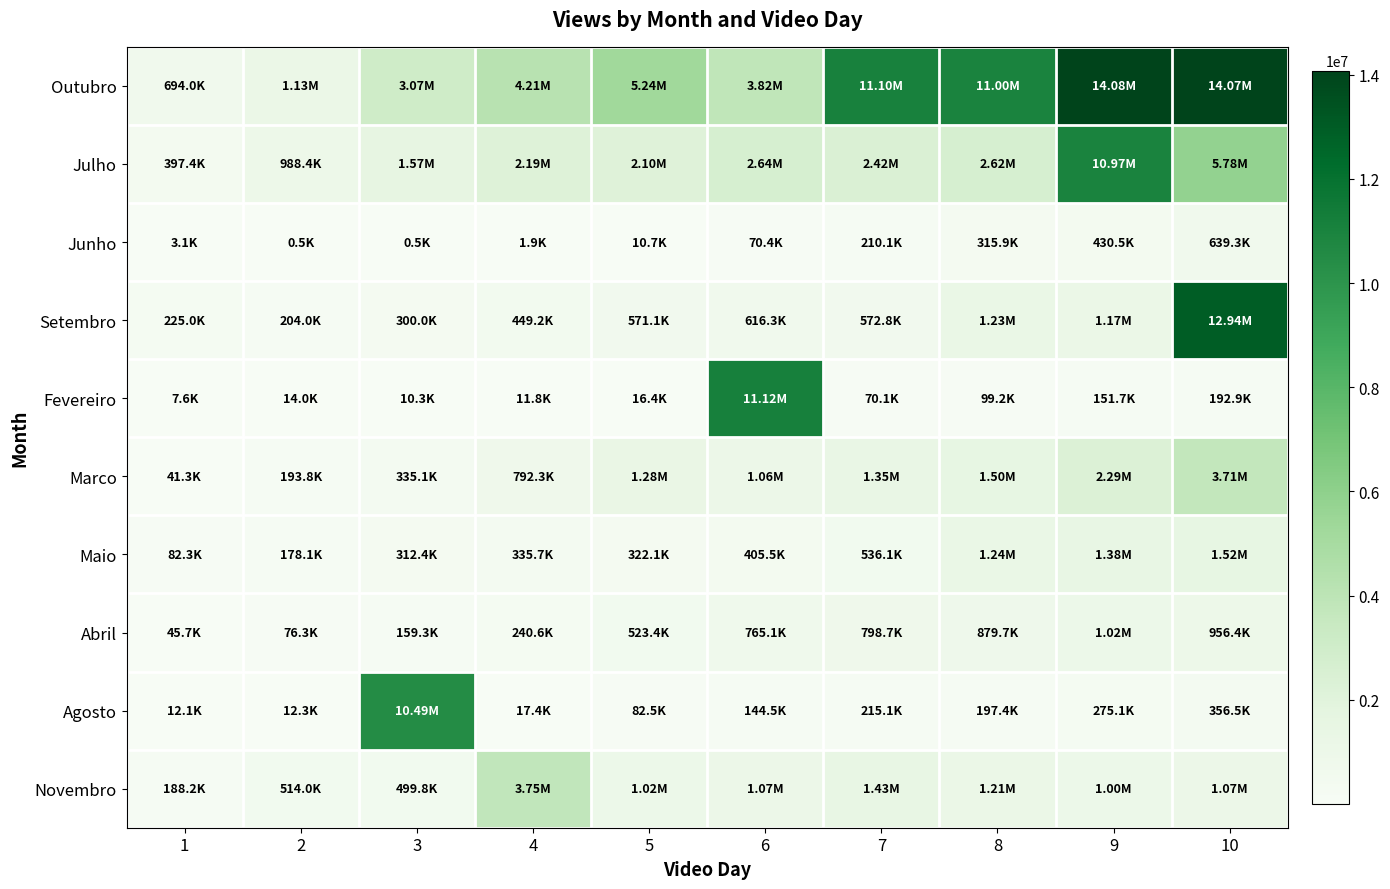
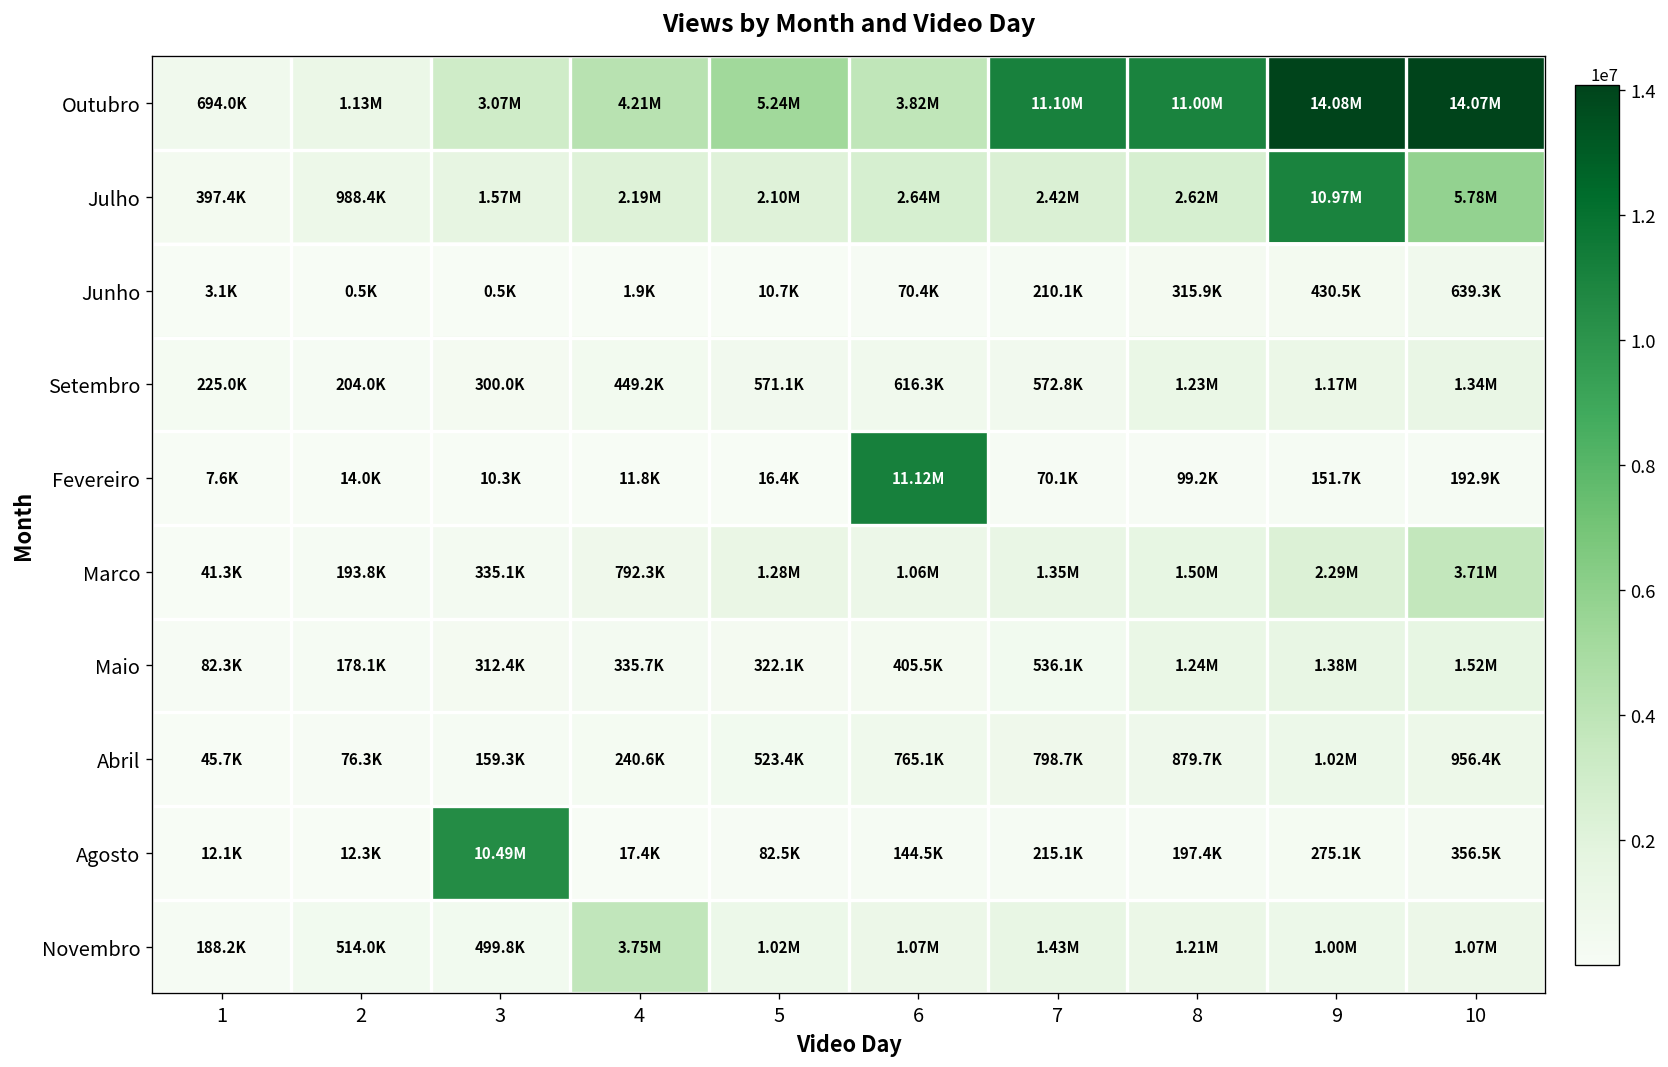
  {
    "Outubro": {
      "1": "694.0K",
      "2": "1.13M",
      "3": "3.07M",
      "4": "4.21M",
      "5": "5.24M",
      "6": "3.82M",
      "7": "11.10M",
      "8": "11.00M",
      "9": "14.08M",
      "10": "14.07M"
    },
    "Julho": {
      "1": "397.4K",
      "2": "988.4K",
      "3": "1.57M",
      "4": "2.19M",
      "5": "2.10M",
      "6": "2.64M",
      "7": "2.42M",
      "8": "2.62M",
      "9": "10.97M",
      "10": "5.78M"
    },
    "Junho": {
      "1": "3.1K",
      "2": "0.5K",
      "3": "0.5K",
      "4": "1.9K",
      "5": "10.7K",
      "6": "70.4K",
      "7": "210.1K",
      "8": "315.9K",
      "9": "430.5K",
      "10": "639.3K"
    },
    "Setembro": {
      "1": "225.0K",
      "2": "204.0K",
      "3": "300.0K",
      "4": "449.2K",
      "5": "571.1K",
      "6": "616.3K",
      "7": "572.8K",
      "8": "1.23M",
      "9": "1.17M",
-     "10": "12.94M"
+     "10": "1.34M"
    },
    "Fevereiro": {
      "1": "7.6K",
      "2": "14.0K",
      "3": "10.3K",
      "4": "11.8K",
      "5": "16.4K",
      "6": "11.12M",
      "7": "70.1K",
      "8": "99.2K",
      "9": "151.7K",
      "10": "192.9K"
    },
    "Marco": {
      "1": "41.3K",
      "2": "193.8K",
      "3": "335.1K",
      "4": "792.3K",
      "5": "1.28M",
      "6": "1.06M",
      "7": "1.35M",
      "8": "1.50M",
      "9": "2.29M",
      "10": "3.71M"
    },
    "Maio": {
      "1": "82.3K",
      "2": "178.1K",
      "3": "312.4K",
      "4": "335.7K",
      "5": "322.1K",
      "6": "405.5K",
      "7": "536.1K",
      "8": "1.24M",
      "9": "1.38M",
      "10": "1.52M"
    },
    "Abril": {
      "1": "45.7K",
      "2": "76.3K",
      "3": "159.3K",
      "4": "240.6K",
      "5": "523.4K",
      "6": "765.1K",
      "7": "798.7K",
      "8": "879.7K",
      "9": "1.02M",
      "10": "956.4K"
    },
    "Agosto": {
      "1": "12.1K",
      "2": "12.3K",
      "3": "10.49M",
      "4": "17.4K",
      "5": "82.5K",
      "6": "144.5K",
      "7": "215.1K",
      "8": "197.4K",
      "9": "275.1K",
      "10": "356.5K"
    },
    "Novembro": {
      "1": "188.2K",
      "2": "514.0K",
      "3": "499.8K",
      "4": "3.75M",
      "5": "1.02M",
      "6": "1.07M",
      "7": "1.43M",
      "8": "1.21M",
      "9": "1.00M",
      "10": "1.07M"
    }
  }
